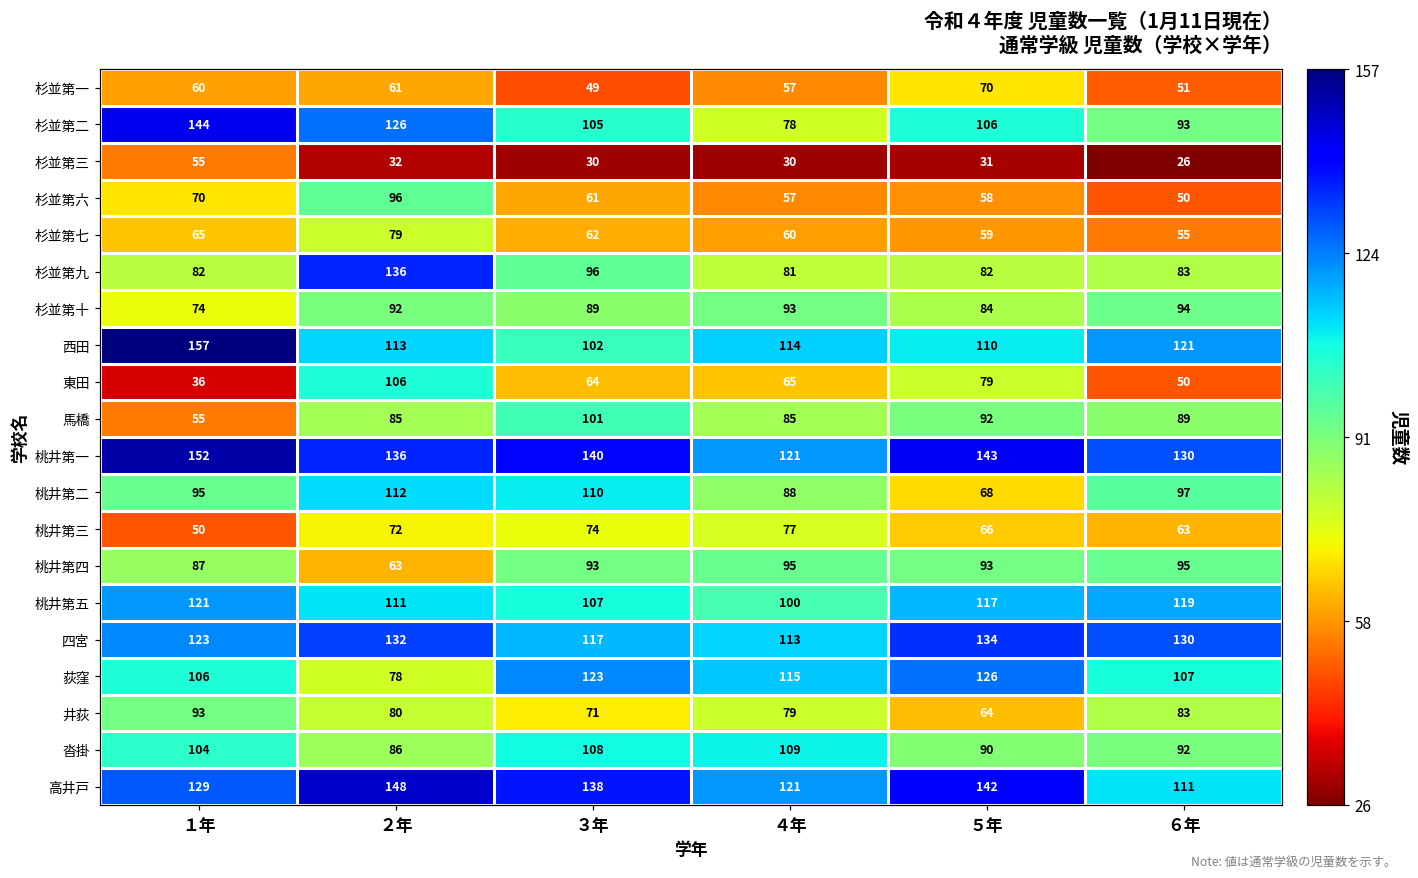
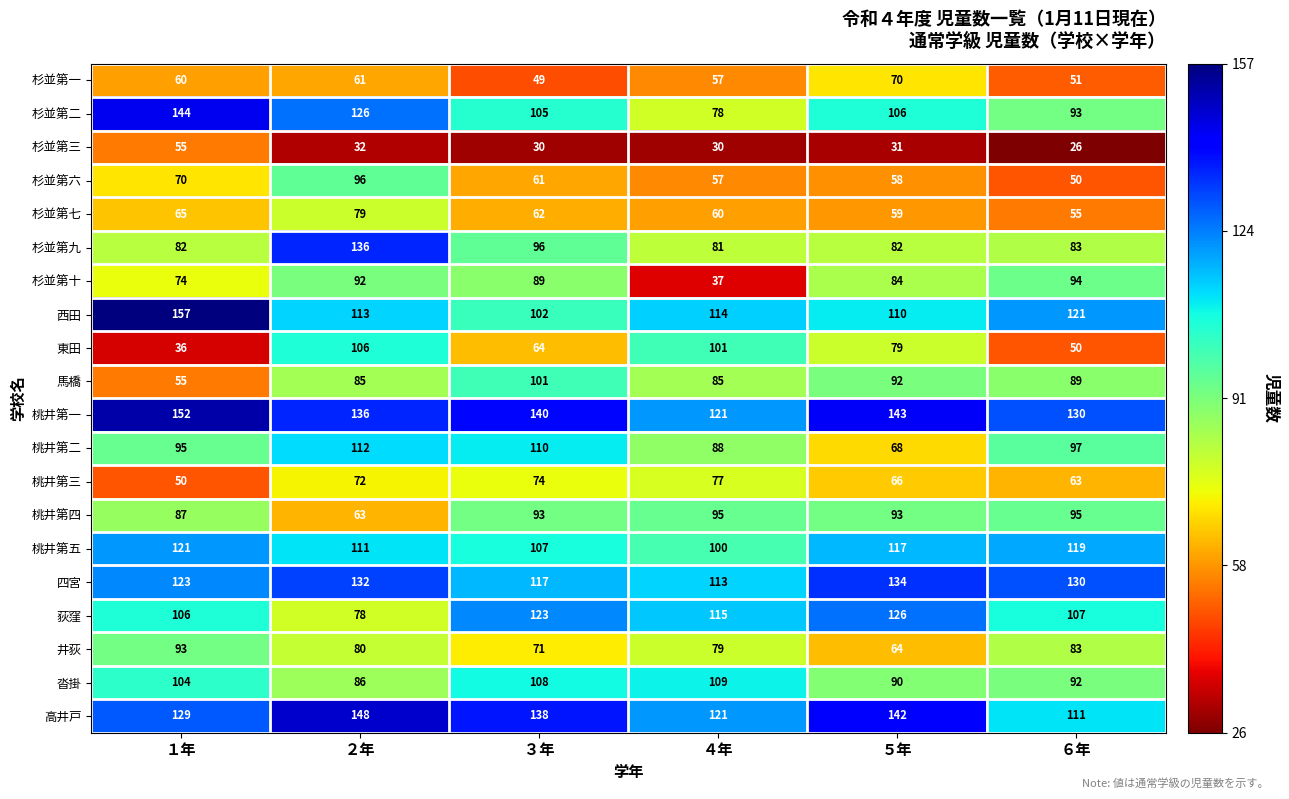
  {
    "杉並第一": {
      "１年": 60,
      "２年": 61,
      "３年": 49,
      "４年": 57,
      "５年": 70,
      "６年": 51
    },
    "杉並第二": {
      "１年": 144,
      "２年": 126,
      "３年": 105,
      "４年": 78,
      "５年": 106,
      "６年": 93
    },
    "杉並第三": {
      "１年": 55,
      "２年": 32,
      "３年": 30,
      "４年": 30,
      "５年": 31,
      "６年": 26
    },
    "杉並第六": {
      "１年": 70,
      "２年": 96,
      "３年": 61,
      "４年": 57,
      "５年": 58,
      "６年": 50
    },
    "杉並第七": {
      "１年": 65,
      "２年": 79,
      "３年": 62,
      "４年": 60,
      "５年": 59,
      "６年": 55
    },
    "杉並第九": {
      "１年": 82,
      "２年": 136,
      "３年": 96,
      "４年": 81,
      "５年": 82,
      "６年": 83
    },
    "杉並第十": {
      "１年": 74,
      "２年": 92,
      "３年": 89,
-     "４年": 93,
+     "４年": 37,
      "５年": 84,
      "６年": 94
    },
    "西田": {
      "１年": 157,
      "２年": 113,
      "３年": 102,
      "４年": 114,
      "５年": 110,
      "６年": 121
    },
    "東田": {
      "１年": 36,
      "２年": 106,
      "３年": 64,
-     "４年": 65,
+     "４年": 101,
      "５年": 79,
      "６年": 50
    },
    "馬橋": {
      "１年": 55,
      "２年": 85,
      "３年": 101,
      "４年": 85,
      "５年": 92,
      "６年": 89
    },
    "桃井第一": {
      "１年": 152,
      "２年": 136,
      "３年": 140,
      "４年": 121,
      "５年": 143,
      "６年": 130
    },
    "桃井第二": {
      "１年": 95,
      "２年": 112,
      "３年": 110,
      "４年": 88,
      "５年": 68,
      "６年": 97
    },
    "桃井第三": {
      "１年": 50,
      "２年": 72,
      "３年": 74,
      "４年": 77,
      "５年": 66,
      "６年": 63
    },
    "桃井第四": {
      "１年": 87,
      "２年": 63,
      "３年": 93,
      "４年": 95,
      "５年": 93,
      "６年": 95
    },
    "桃井第五": {
      "１年": 121,
      "２年": 111,
      "３年": 107,
      "４年": 100,
      "５年": 117,
      "６年": 119
    },
    "四宮": {
      "１年": 123,
      "２年": 132,
      "３年": 117,
      "４年": 113,
      "５年": 134,
      "６年": 130
    },
    "荻窪": {
      "１年": 106,
      "２年": 78,
      "３年": 123,
      "４年": 115,
      "５年": 126,
      "６年": 107
    },
    "井荻": {
      "１年": 93,
      "２年": 80,
      "３年": 71,
      "４年": 79,
      "５年": 64,
      "６年": 83
    },
    "沓掛": {
      "１年": 104,
      "２年": 86,
      "３年": 108,
      "４年": 109,
      "５年": 90,
      "６年": 92
    },
    "高井戸": {
      "１年": 129,
      "２年": 148,
      "３年": 138,
      "４年": 121,
      "５年": 142,
      "６年": 111
    }
  }
